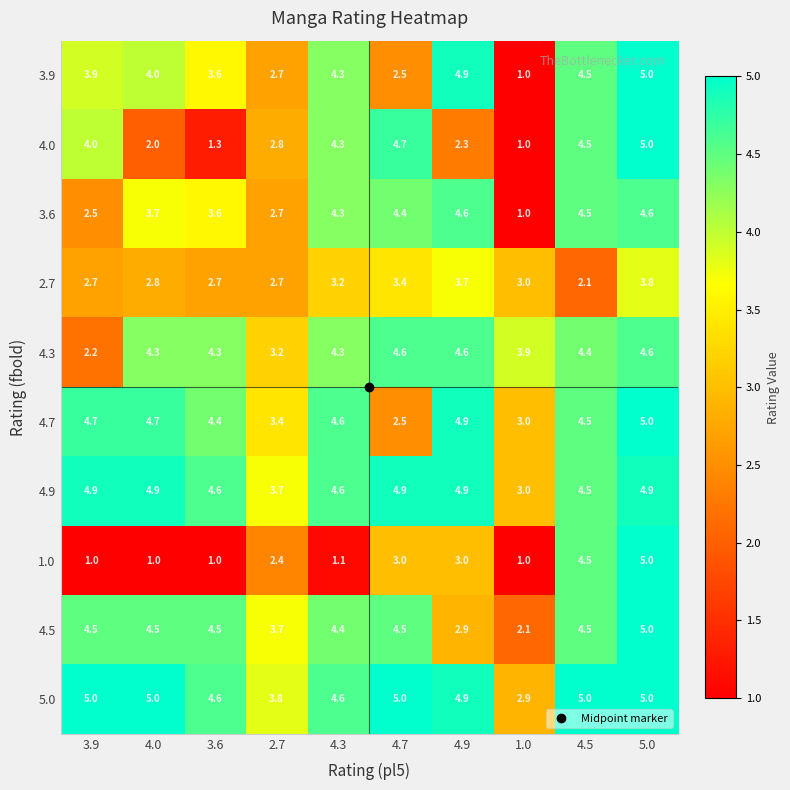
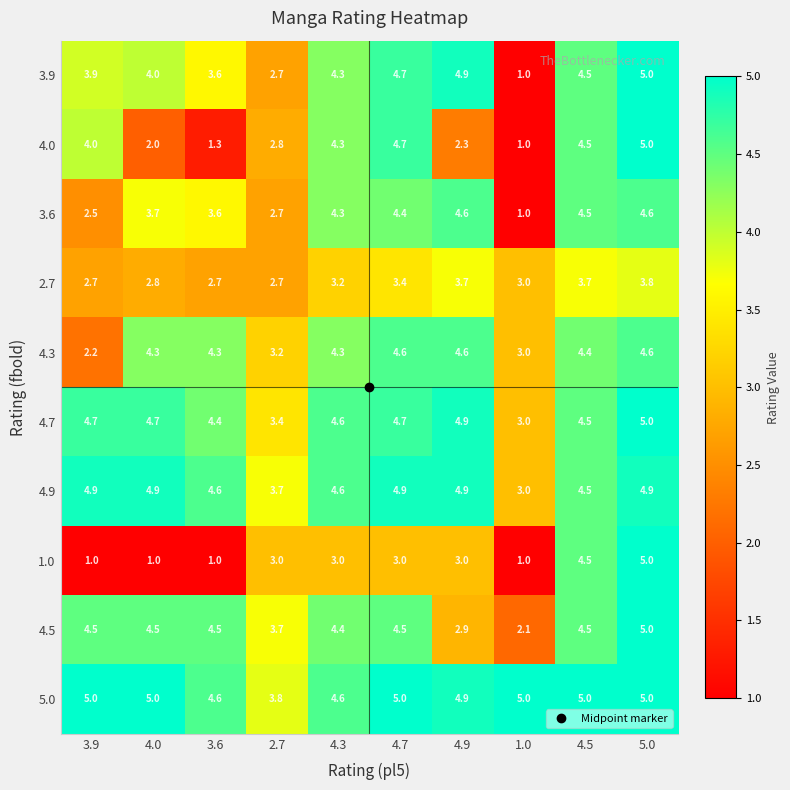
  {
    "3.9": {
      "3.9": 3.9,
      "4.0": 4.0,
      "3.6": 3.6,
      "2.7": 2.7,
      "4.3": 4.3,
-     "4.7": 2.5,
+     "4.7": 4.7,
      "4.9": 4.9,
      "1.0": 1.0,
      "5.0": 5.0
    },
    "4.0": {
      "3.9": 4.0,
      "4.0": 2.0,
      "3.6": 1.3,
      "2.7": 2.8,
      "4.3": 4.3,
      "4.7": 4.7,
      "4.9": 2.3,
      "1.0": 1.0,
      "4.5": 4.5,
      "5.0": 5.0
    },
    "3.6": {
      "3.9": 2.5,
      "4.0": 3.7,
      "3.6": 3.6,
      "2.7": 2.7,
      "4.3": 4.3,
      "4.7": 4.4,
      "4.9": 4.6,
      "1.0": 1.0,
      "4.5": 4.5,
      "5.0": 4.6
    },
    "2.7": {
      "3.9": 2.7,
      "4.0": 2.8,
      "3.6": 2.7,
      "2.7": 2.7,
      "4.3": 3.2,
      "4.7": 3.4,
      "4.9": 3.7,
      "1.0": 3.0,
-     "4.5": 2.1,
+     "4.5": 3.7,
      "5.0": 3.8
    },
    "4.3": {
      "3.9": 2.2,
      "4.0": 4.3,
      "3.6": 4.3,
      "2.7": 3.2,
      "4.3": 4.3,
      "4.7": 4.6,
      "4.9": 4.6,
-     "1.0": 3.9,
+     "1.0": 3.0,
      "4.5": 4.4,
      "5.0": 4.6
    },
    "4.7": {
      "3.9": 4.7,
      "4.0": 4.7,
      "3.6": 4.4,
      "2.7": 3.4,
      "4.3": 4.6,
-     "4.7": 2.5,
+     "4.7": 4.7,
      "4.9": 4.9,
      "1.0": 3.0,
      "4.5": 4.5,
      "5.0": 5.0
    },
    "4.9": {
      "3.9": 4.9,
      "4.0": 4.9,
      "3.6": 4.6,
      "2.7": 3.7,
      "4.3": 4.6,
      "4.7": 4.9,
      "4.9": 4.9,
      "1.0": 3.0,
      "4.5": 4.5,
      "5.0": 4.9
    },
    "1.0": {
      "3.9": 1.0,
      "4.0": 1.0,
      "3.6": 1.0,
-     "2.7": 2.4,
-     "4.3": 1.1,
+     "2.7": 3.0,
+     "4.3": 3.0,
      "4.7": 3.0,
      "4.9": 3.0,
      "1.0": 1.0,
      "4.5": 4.5,
      "5.0": 5.0
    },
    "4.5": {
      "3.9": 4.5,
      "4.0": 4.5,
      "3.6": 4.5,
      "2.7": 3.7,
      "4.3": 4.4,
      "4.7": 4.5,
      "4.9": 2.9,
      "1.0": 2.1,
      "4.5": 4.5,
      "5.0": 5.0
    },
    "5.0": {
      "3.9": 5.0,
      "4.0": 5.0,
      "3.6": 4.6,
      "2.7": 3.8,
      "4.3": 4.6,
      "4.7": 5.0,
      "4.9": 4.9,
-     "1.0": 2.9,
+     "1.0": 5.0,
      "4.5": 5.0,
      "5.0": 5.0
    }
  }
